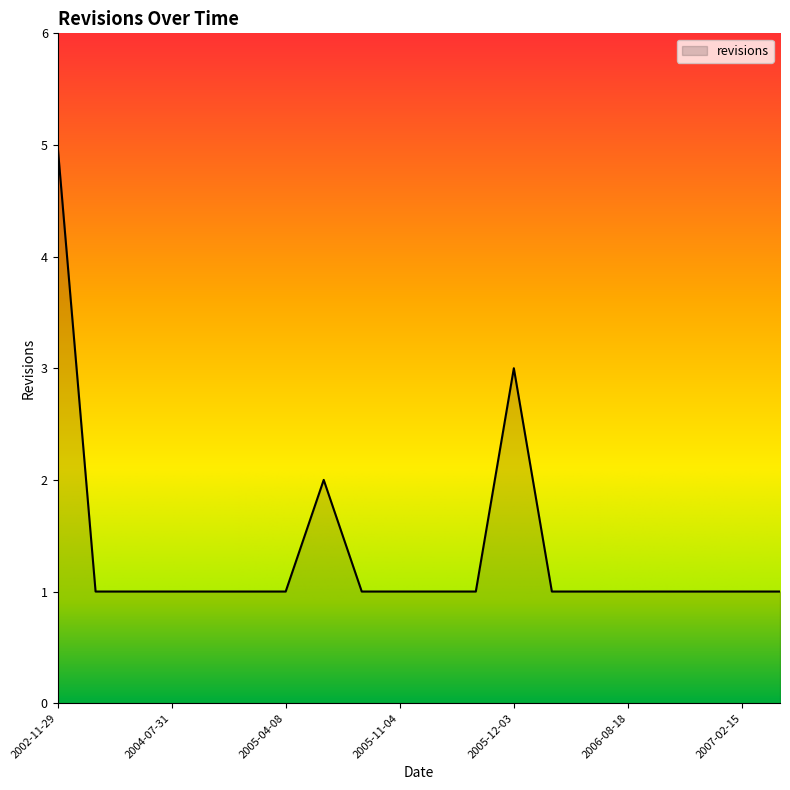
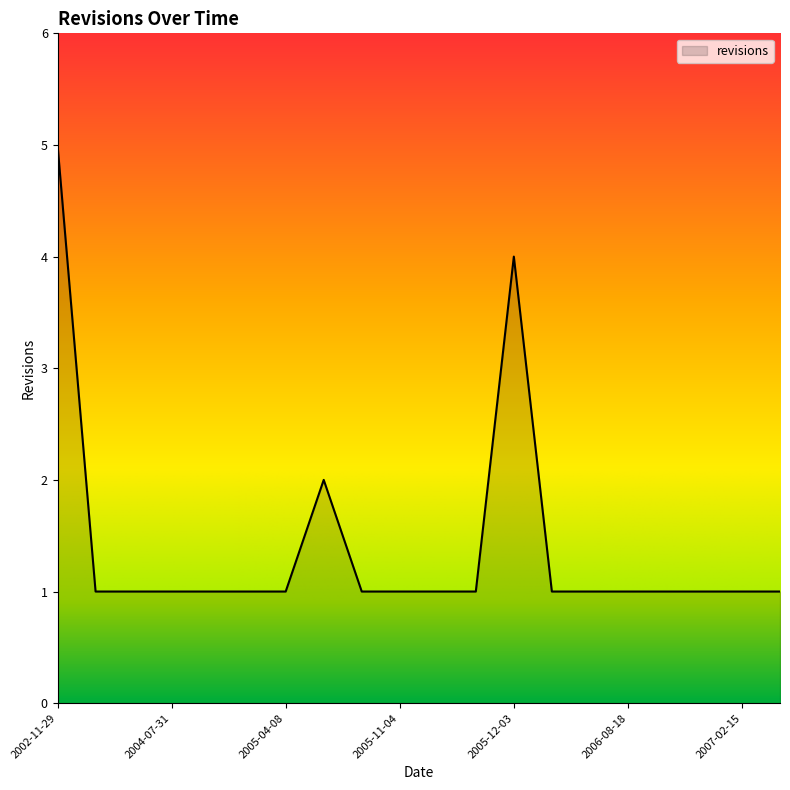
  {
    "2002-11-29": 5,
    "2004-07-31": 1,
    "2005-04-08": 1,
    "2005-11-04": 1,
-   "2005-12-03": 3,
+   "2005-12-03": 4,
    "2006-08-18": 1,
    "2007-02-15": 1
  }
